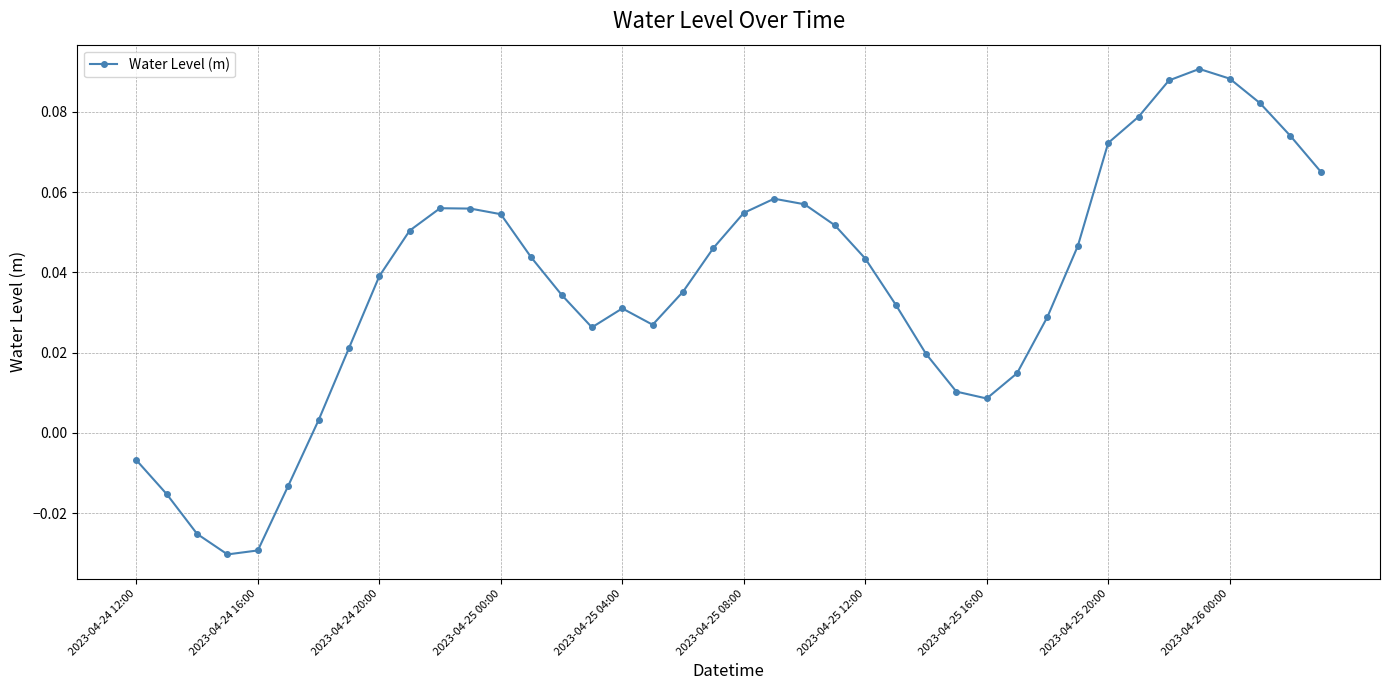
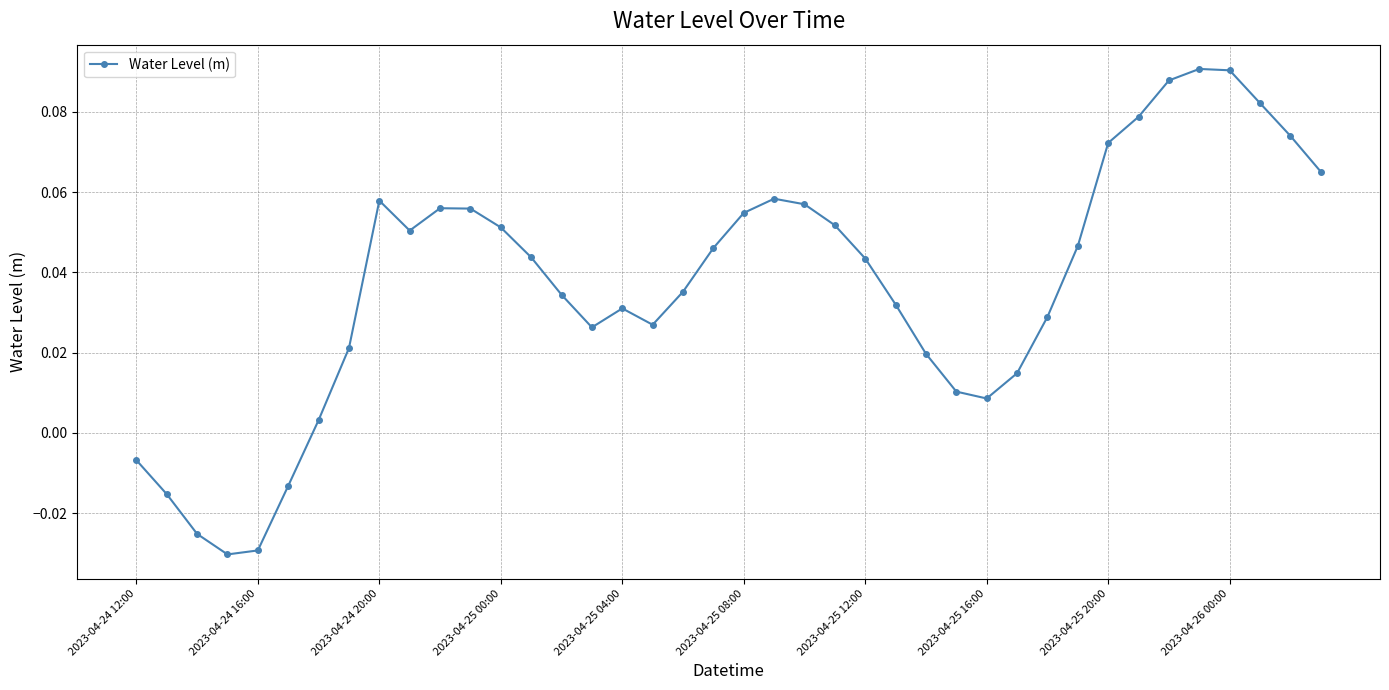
  {
    "2023-04-24 12:00": -0.007,
    "2023-04-24 16:00": -0.029,
-   "2023-04-24 20:00": 0.039,
-   "2023-04-25 00:00": 0.055,
+   "2023-04-24 20:00": 0.058,
+   "2023-04-25 00:00": 0.051,
    "2023-04-25 04:00": 0.031,
    "2023-04-25 08:00": 0.055,
    "2023-04-25 12:00": 0.043,
    "2023-04-25 16:00": 0.009,
    "2023-04-25 20:00": 0.072,
-   "2023-04-26 00:00": 0.088
+   "2023-04-26 00:00": 0.090
  }
